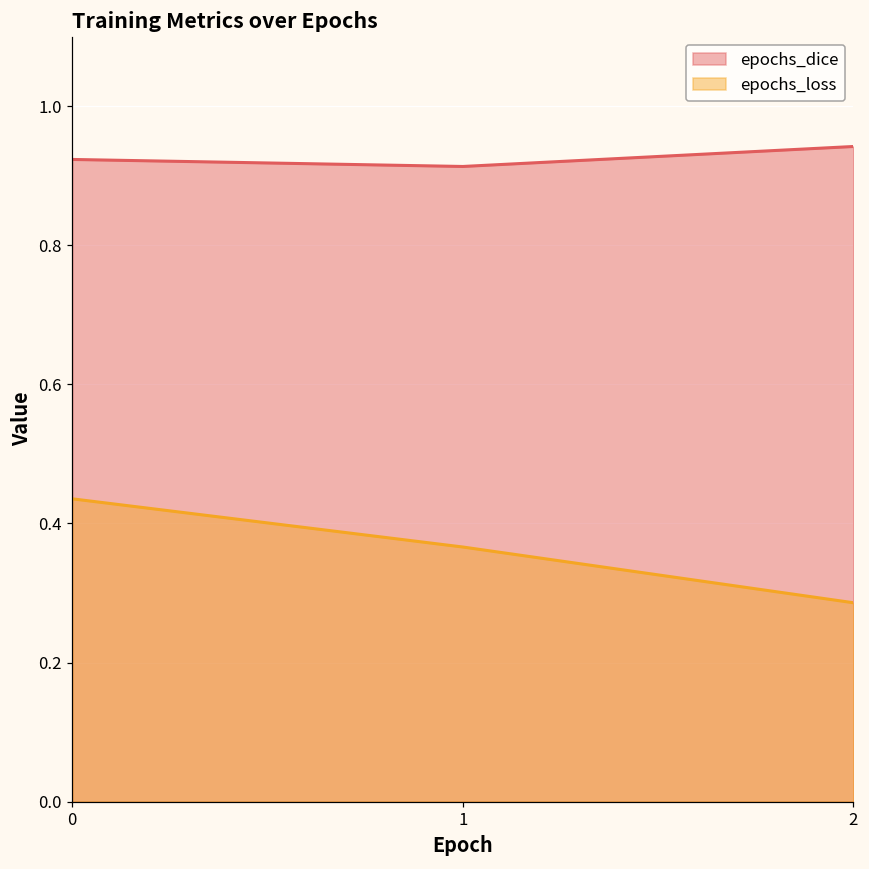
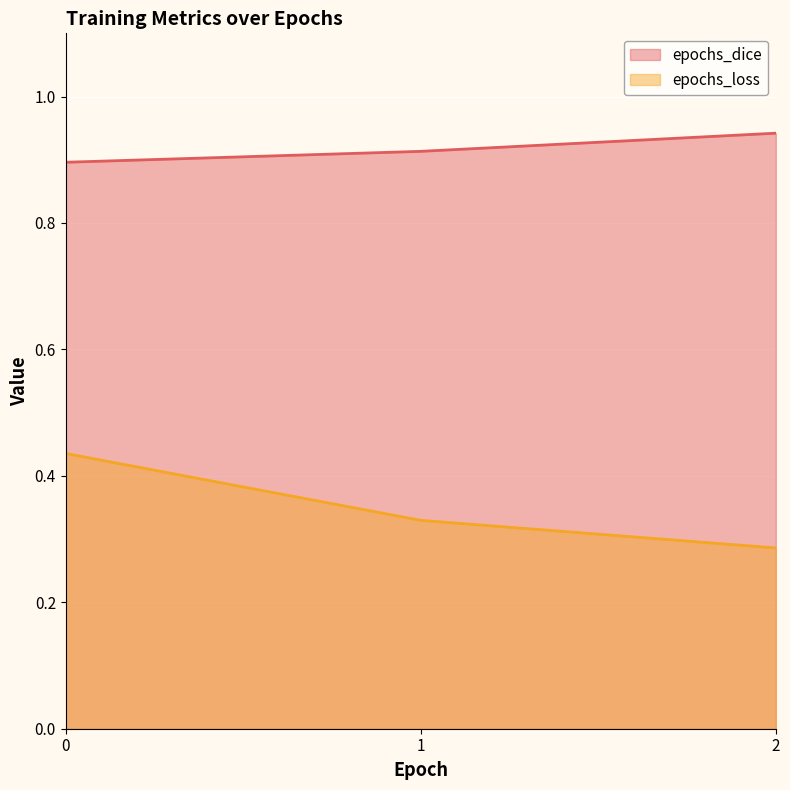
  {
    "epochs_dice": {
-     "0": 0.92,
+     "0": 0.90,
      "1": 0.91,
      "2": 0.94
    },
    "epochs_loss": {
      "0": 0.44,
-     "1": 0.37,
+     "1": 0.33,
      "2": 0.29
    }
  }
